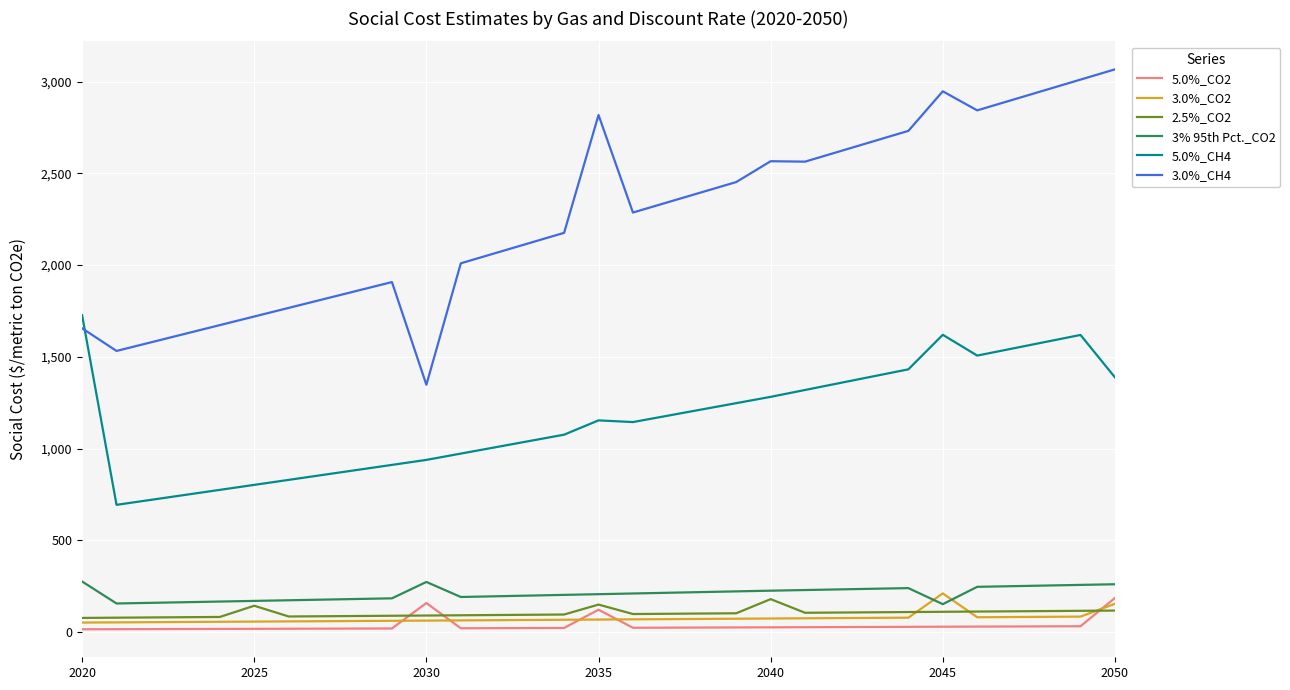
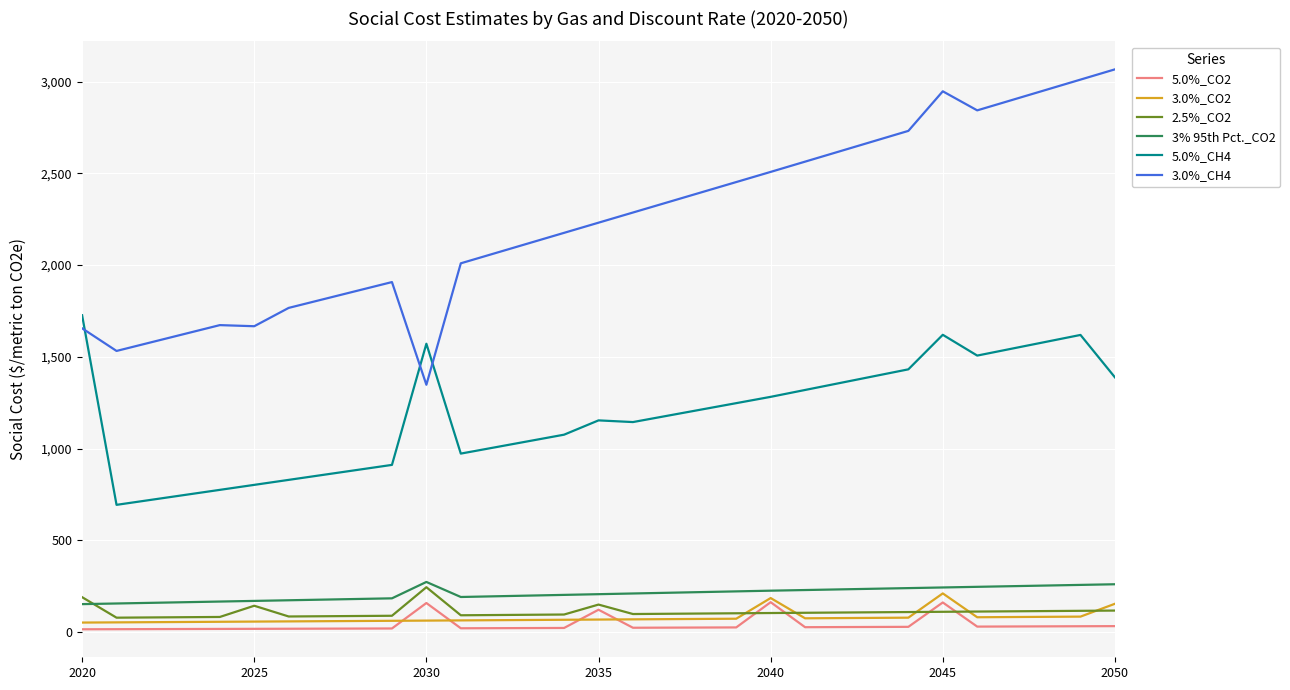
  {
    "5.0%_CO2": {
      "2020": "10",
      "2025": "20",
      "2030": "160",
      "2035": "120",
-     "2040": "30",
-     "2045": "30",
-     "2050": "190"
+     "2040": "160",
+     "2045": "160",
+     "2050": "30"
    },
    "3.0%_CO2": {
      "2020": "50",
      "2025": "60",
      "2030": "60",
      "2035": "70",
-     "2040": "70",
+     "2040": "180",
      "2045": "210",
      "2050": "150"
    },
    "2.5%_CO2": {
-     "2020": "80",
+     "2020": "190",
      "2025": "140",
-     "2030": "90",
+     "2030": "240",
      "2035": "150",
-     "2040": "180",
+     "2040": "100",
      "2045": "110",
      "2050": "120"
    },
    "3% 95th Pct._CO2": {
-     "2020": "270",
+     "2020": "150",
      "2025": "170",
      "2030": "270",
      "2035": "210",
      "2040": "220",
-     "2045": "150",
+     "2045": "240",
      "2050": "260"
    },
    "5.0%_CH4": {
      "2020": "1,730",
      "2025": "800",
-     "2030": "940",
+     "2030": "1,570",
      "2035": "1,150",
      "2040": "1,280",
      "2045": "1,620",
      "2050": "1,390"
    },
    "3.0%_CH4": {
      "2020": "1,660",
-     "2025": "1,720",
+     "2025": "1,670",
      "2030": "1,350",
-     "2035": "2,820",
-     "2040": "2,570",
+     "2035": "2,230",
+     "2040": "2,510",
      "2045": "2,950",
      "2050": "3,070"
    }
  }
